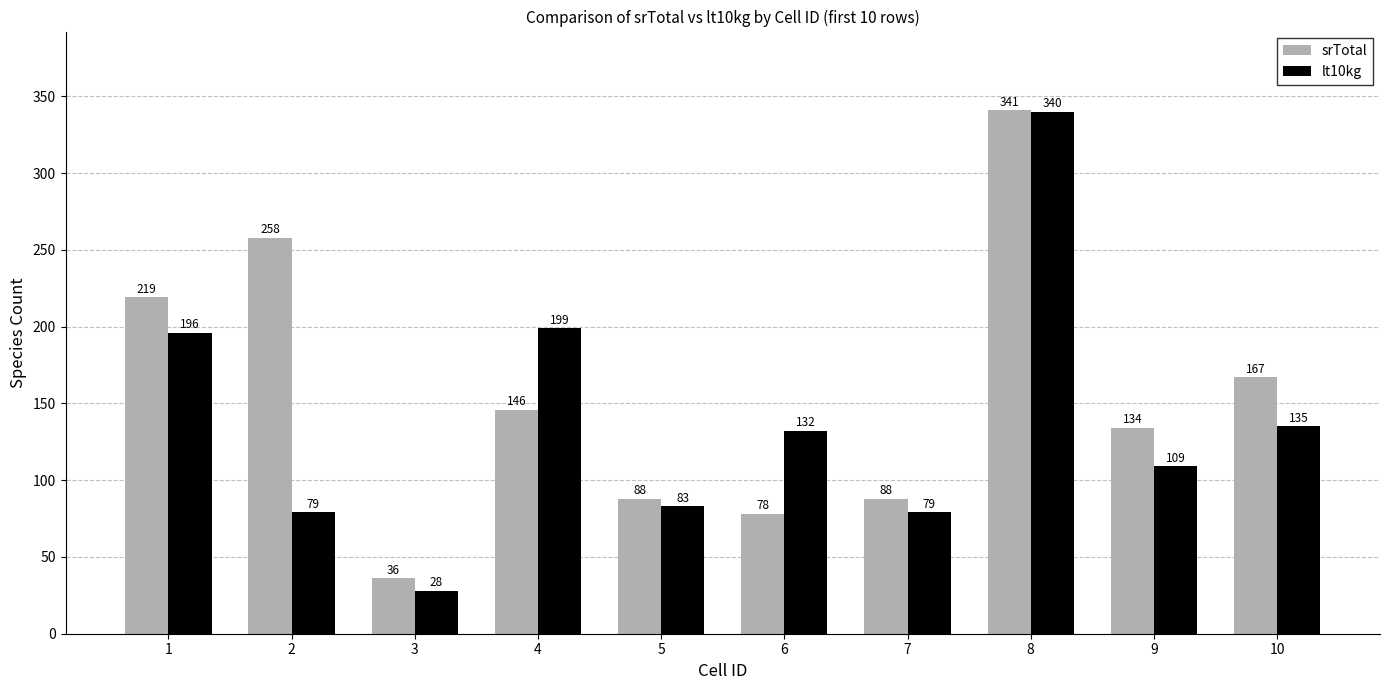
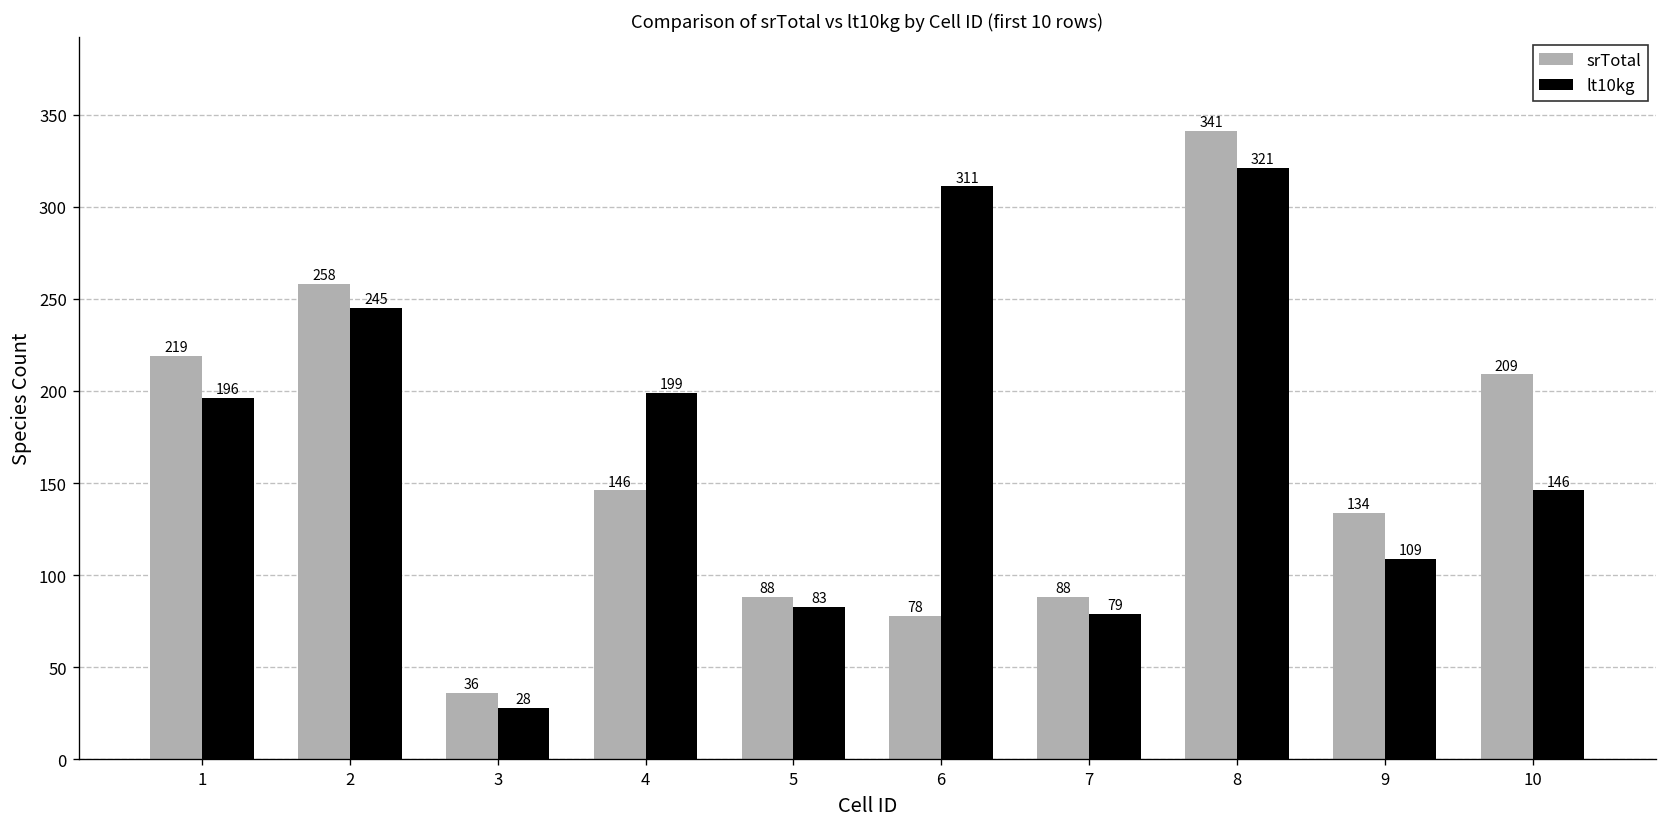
  {
    "srTotal": {
      "1": 219,
      "2": 258,
      "3": 36,
      "4": 146,
      "5": 88,
      "6": 78,
      "7": 88,
      "8": 341,
      "9": 134,
-     "10": 167
+     "10": 209
    },
    "lt10kg": {
      "1": 196,
-     "2": 79,
+     "2": 245,
      "3": 28,
      "4": 199,
      "5": 83,
-     "6": 132,
+     "6": 311,
      "7": 79,
-     "8": 340,
+     "8": 321,
      "9": 109,
-     "10": 135
+     "10": 146
    }
  }
